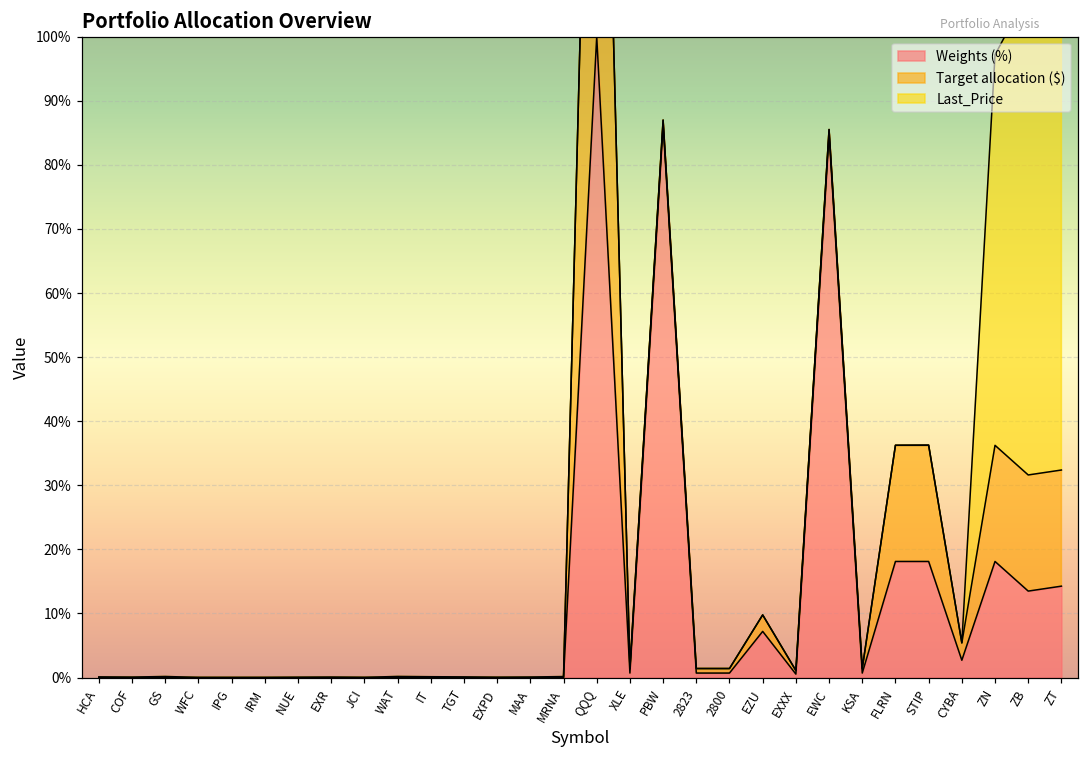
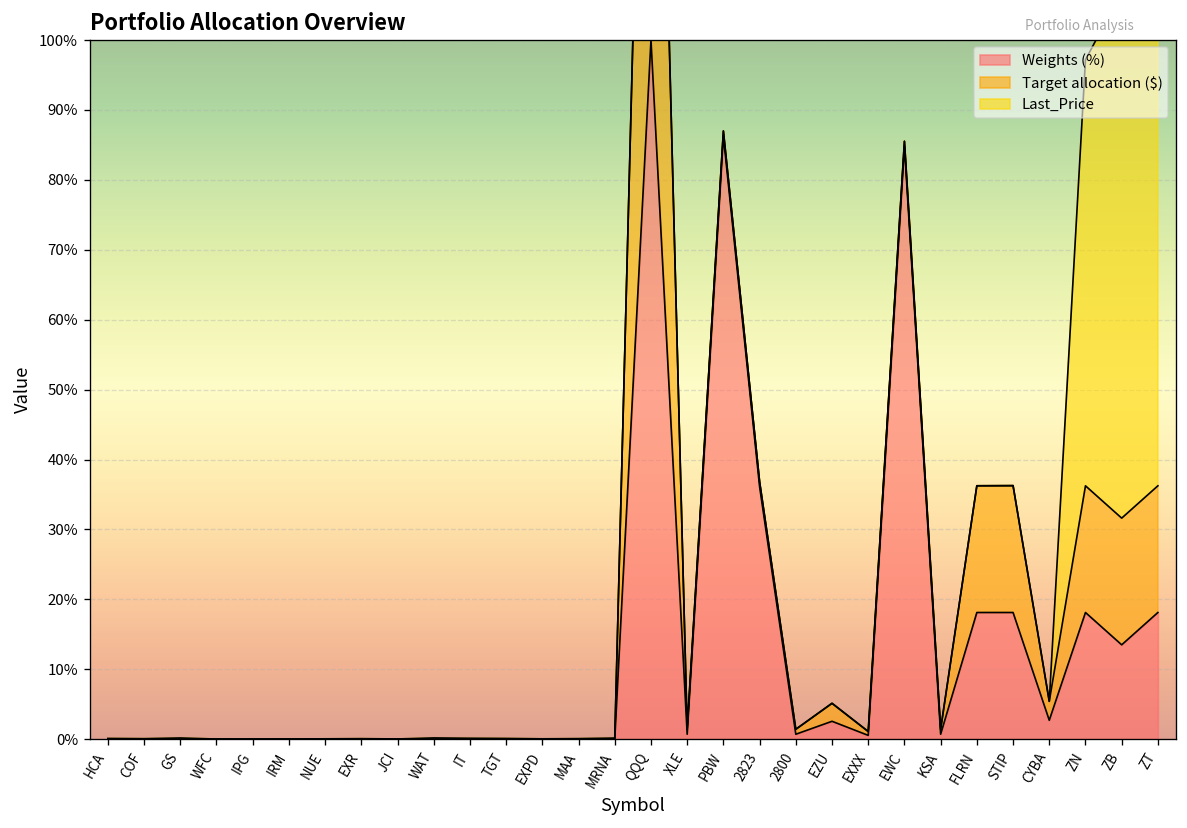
  {
    "Weights (%)": {
      "QQQ": "100%",
      "XLE": "1%",
      "PBW": "86%",
-     "2823": "1%",
+     "2823": "36%",
      "2800": "1%",
-     "EZU": "7%",
+     "EZU": "3%",
      "EXXX": "1%",
      "EWC": "85%",
      "KSA": "1%",
      "FLRN": "18%",
      "STIP": "18%",
      "CYBA": "3%",
      "ZN": "18%",
      "ZB": "13%",
-     "ZT": "14%"
+     "ZT": "18%"
    }
  }
